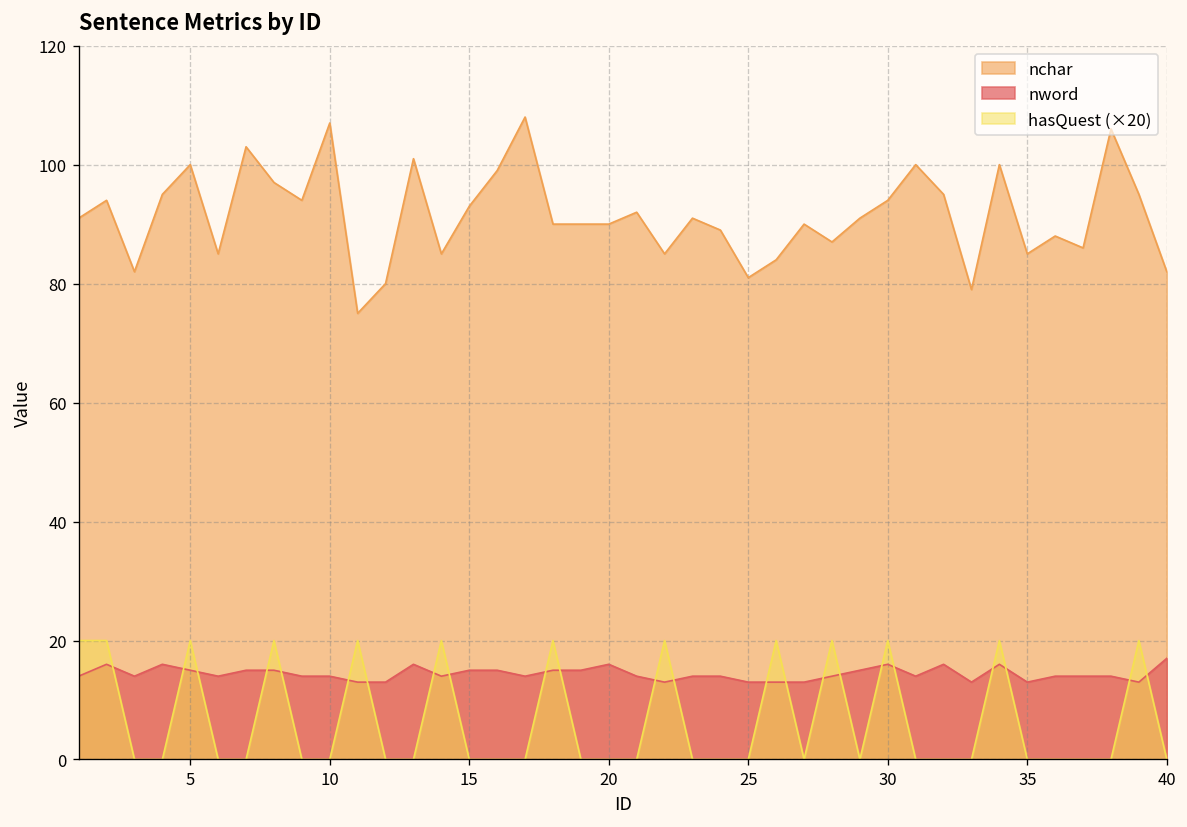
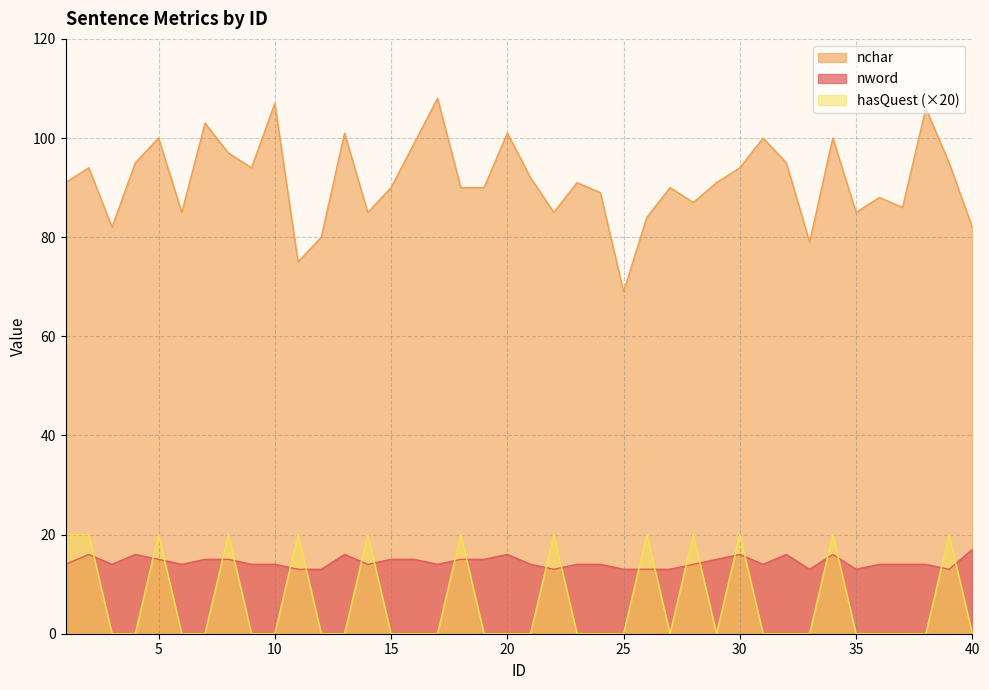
  {
    "nchar": {
      "5": 100,
      "10": 107,
-     "15": 93,
-     "20": 90,
-     "25": 81,
+     "15": 90,
+     "20": 101,
+     "25": 69,
      "30": 94,
      "35": 85,
      "40": 82
    },
    "nword": {
      "5": 15,
      "10": 14,
      "15": 15,
      "20": 16,
      "25": 13,
      "30": 16,
      "35": 13,
      "40": 17
    },
    "hasQuest (×20)": {
      "5": 20,
      "10": 0,
      "15": 0,
      "20": 0,
      "25": 0,
      "30": 20,
      "35": 0,
      "40": 0
    }
  }
